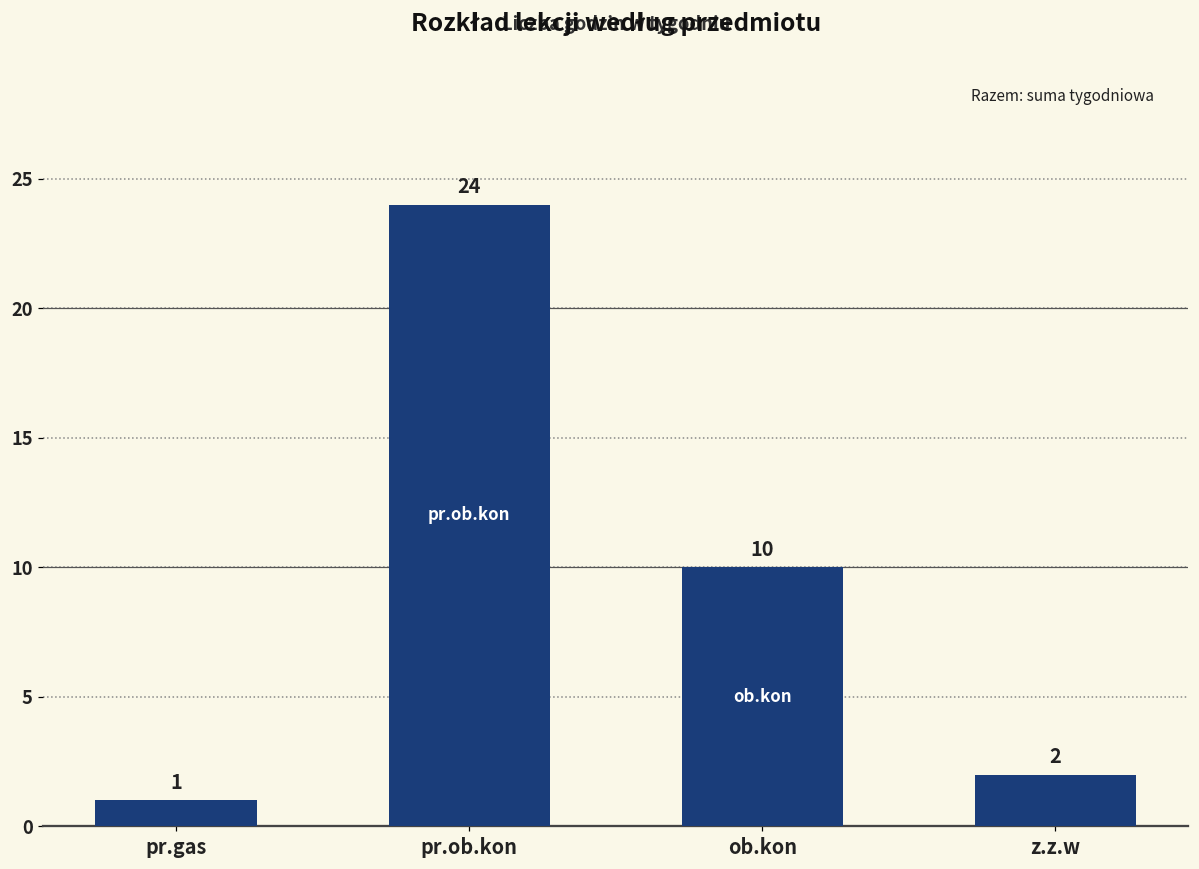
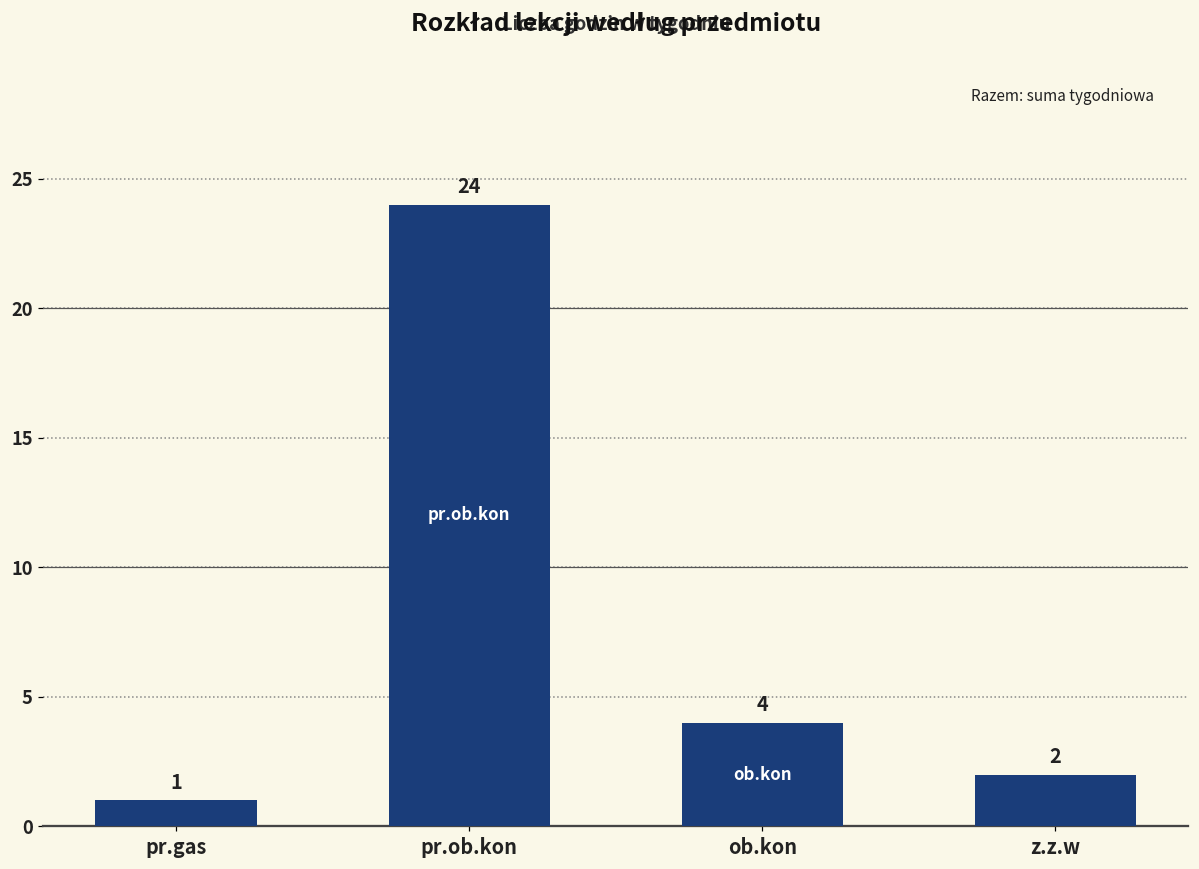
  {
    "pr.gas": 1,
    "pr.ob.kon": 24,
-   "ob.kon": 10,
+   "ob.kon": 4,
    "z.z.w": 2
  }
